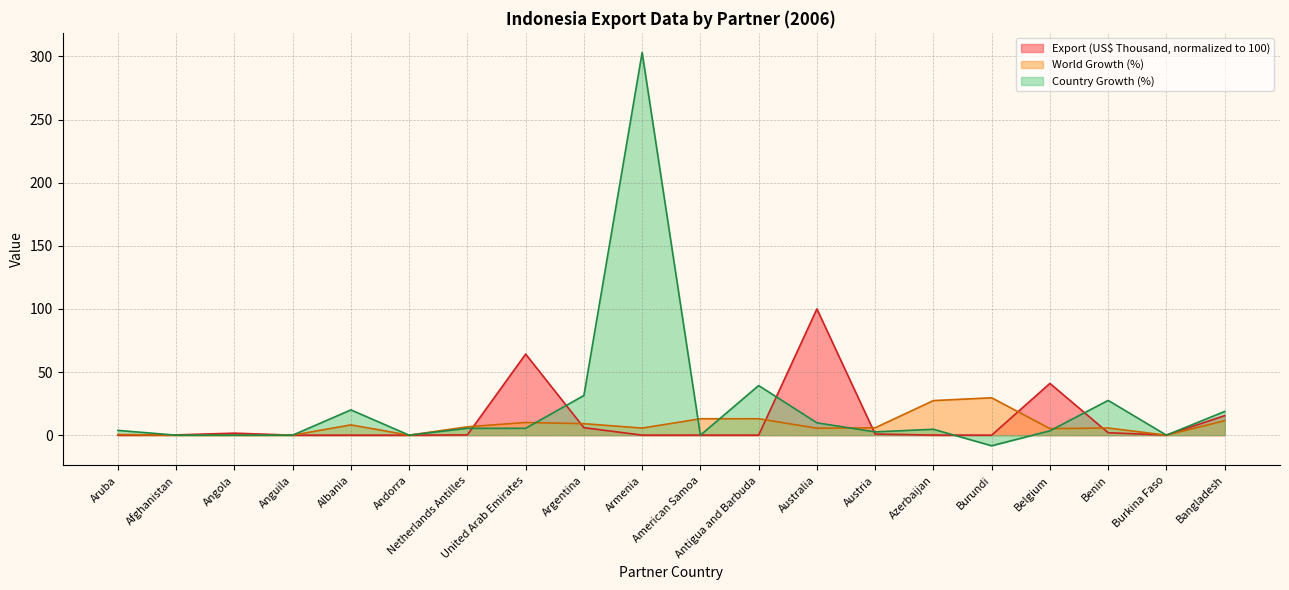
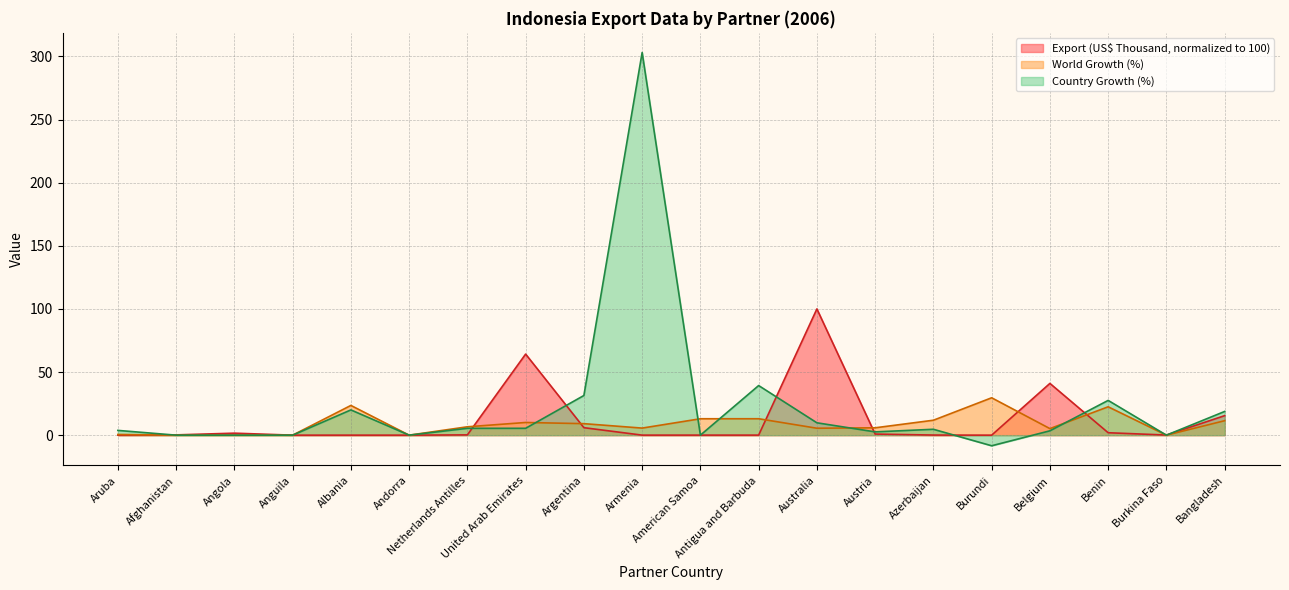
  {
    "Export (US$ Thousand, normalized to 100)": {
      "Albania": 0,
      "Netherlands Antilles": 0,
      "United Arab Emirates": 64,
      "Argentina": 6,
      "Armenia": 0,
      "Antigua and Barbuda": 0,
      "Australia": 100,
      "Azerbaijan": 0,
      "Belgium": 41,
      "Benin": 2,
      "Bangladesh": 15
    },
    "World Growth (%)": {
-     "Albania": 8,
+     "Albania": 24,
      "United Arab Emirates": 10,
      "Argentina": 9,
      "Armenia": 6,
      "American Samoa": 13,
      "Antigua and Barbuda": 13,
      "Australia": 5,
      "Austria": 6,
-     "Azerbaijan": 27,
+     "Azerbaijan": 12,
      "Burundi": 30,
-     "Benin": 6,
+     "Benin": 22,
      "Bangladesh": 11
    }
  }
